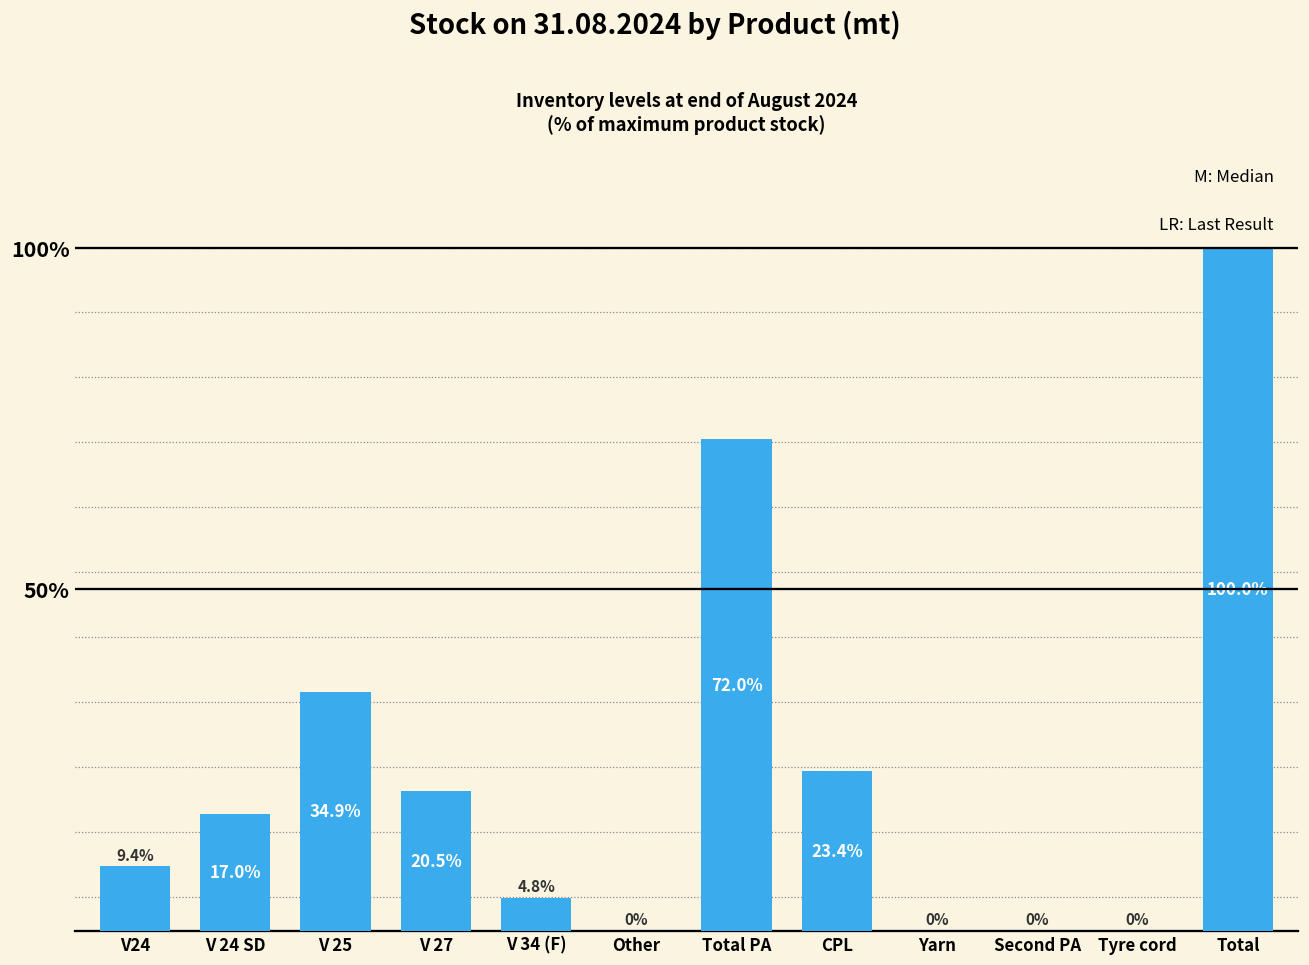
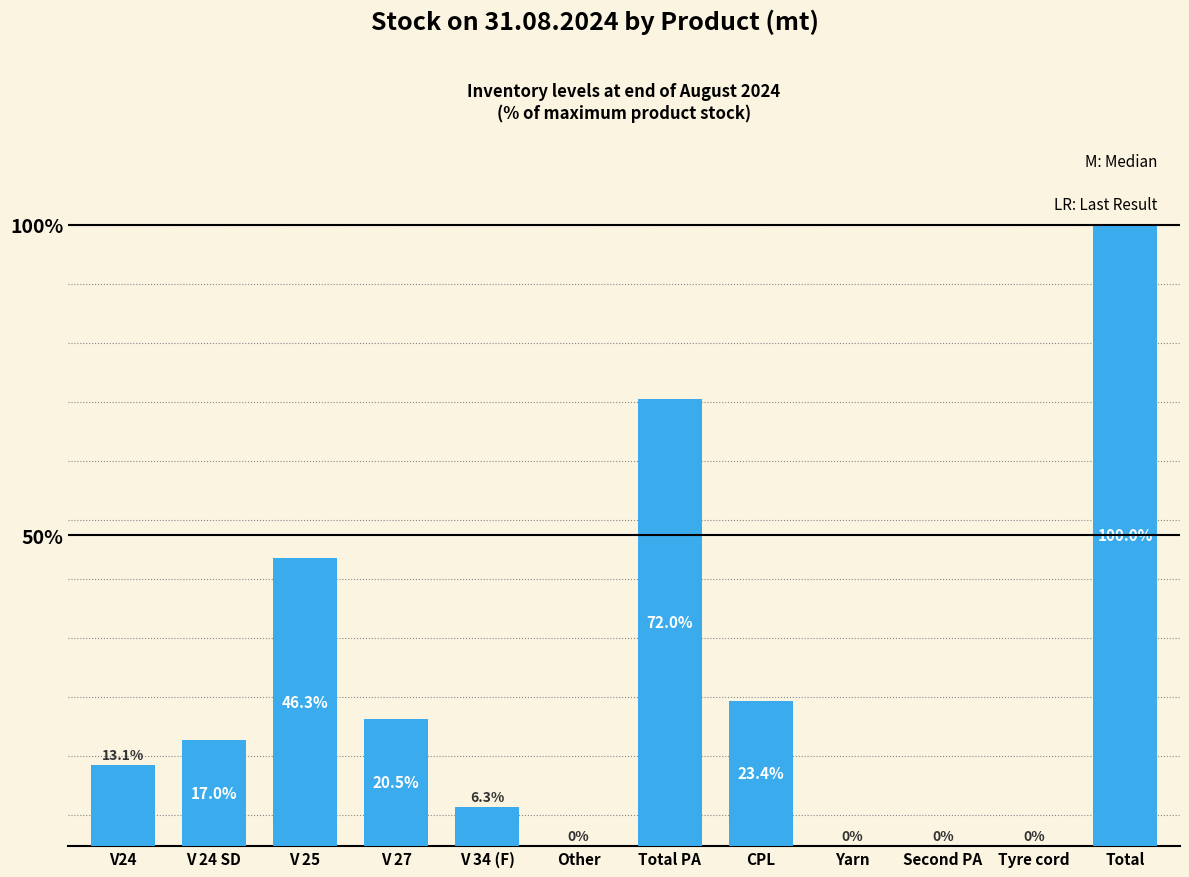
  {
-   "V24": "9.4%",
+   "V24": "13.1%",
    "V 24 SD": "17.0%",
-   "V 25": "34.9%",
+   "V 25": "46.3%",
    "V 27": "20.5%",
-   "V 34 (F)": "4.8%",
+   "V 34 (F)": "6.3%",
    "Other": "0%",
    "Total PA": "72.0%",
    "CPL": "23.4%",
    "Yarn": "0%",
    "Second PA": "0%",
    "Tyre cord": "0%",
    "Total": "100.0%"
  }
